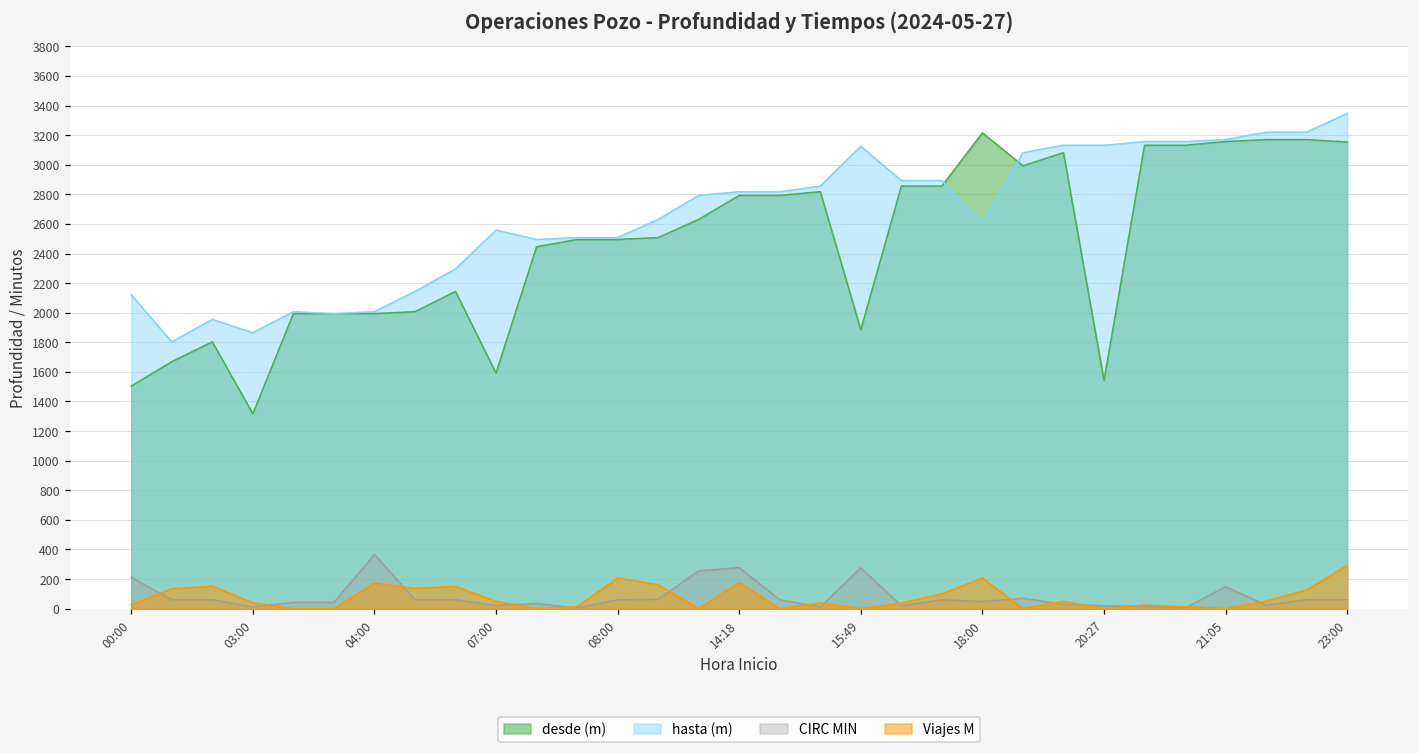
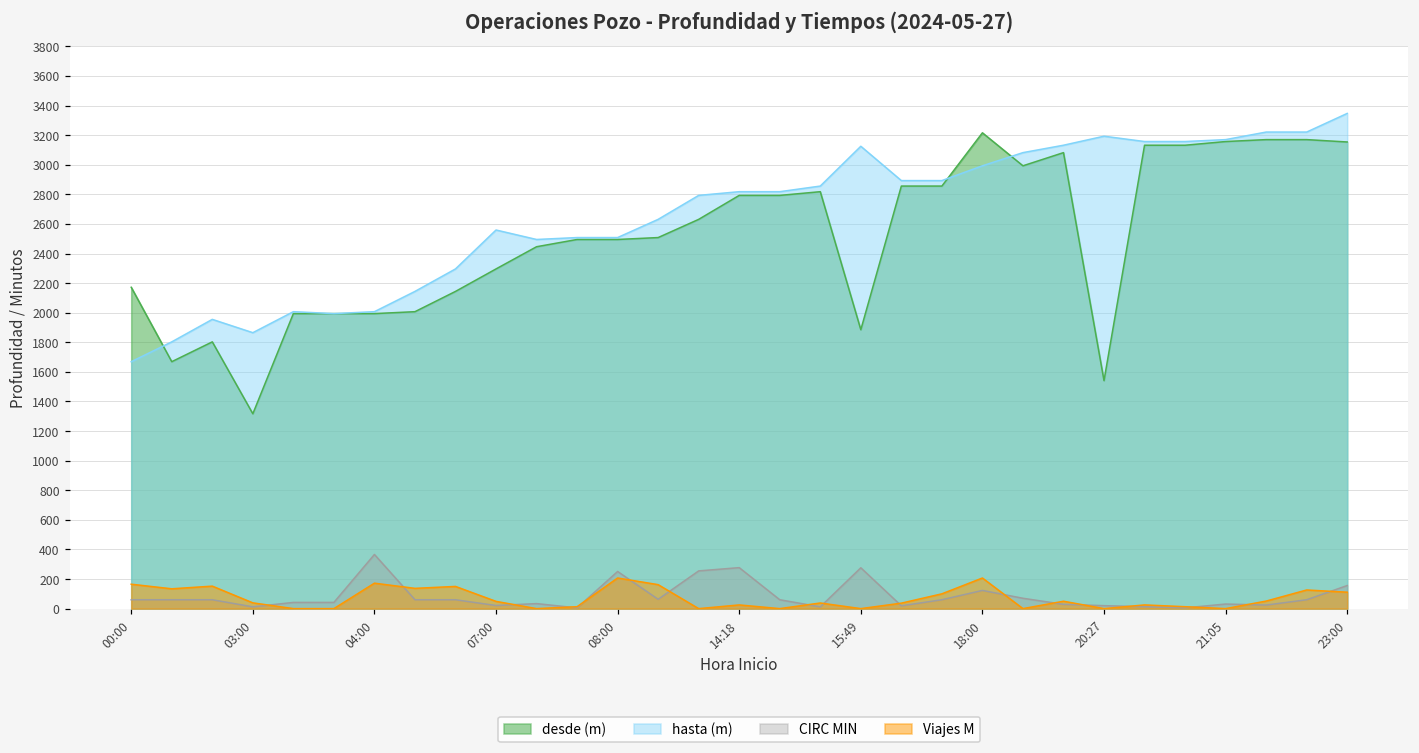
  {
    "desde (m)": {
-     "00:00": 1500,
+     "00:00": 2170,
      "03:00": 1320,
-     "07:00": 1590,
+     "07:00": 2300,
      "14:18": 2790,
      "15:49": 1890,
      "18:00": 3220,
      "20:27": 1540,
      "23:00": 3150
    },
    "hasta (m)": {
-     "00:00": 2120,
+     "00:00": 1670,
      "03:00": 1870,
      "07:00": 2560,
      "14:18": 2820,
      "15:49": 3130,
-     "18:00": 2600,
-     "20:27": 3130,
+     "18:00": 2990,
+     "20:27": 3190,
      "23:00": 3350
    },
    "CIRC MIN": {
-     "00:00": 210,
+     "00:00": 60,
      "03:00": 10,
      "04:00": 370,
      "07:00": 20,
-     "08:00": 60,
+     "08:00": 250,
      "14:18": 280,
      "15:49": 280,
-     "18:00": 50,
+     "18:00": 120,
      "20:27": 20,
-     "21:05": 150,
-     "23:00": 60
+     "21:05": 30,
+     "23:00": 160
    },
    "Viajes M": {
-     "00:00": 30,
+     "00:00": 170,
      "03:00": 40,
      "04:00": 170,
      "07:00": 50,
      "08:00": 210,
-     "14:18": 180,
+     "14:18": 30,
      "15:49": 0,
      "18:00": 210,
      "20:27": 0,
      "21:05": 0,
-     "23:00": 290
+     "23:00": 110
    }
  }
